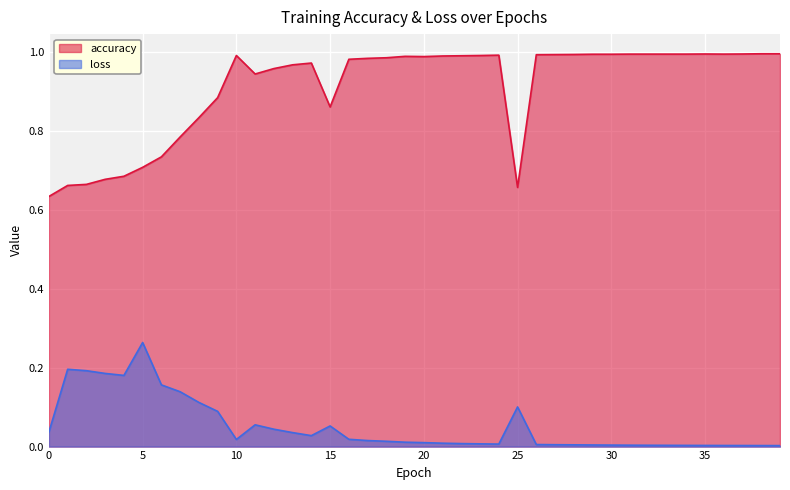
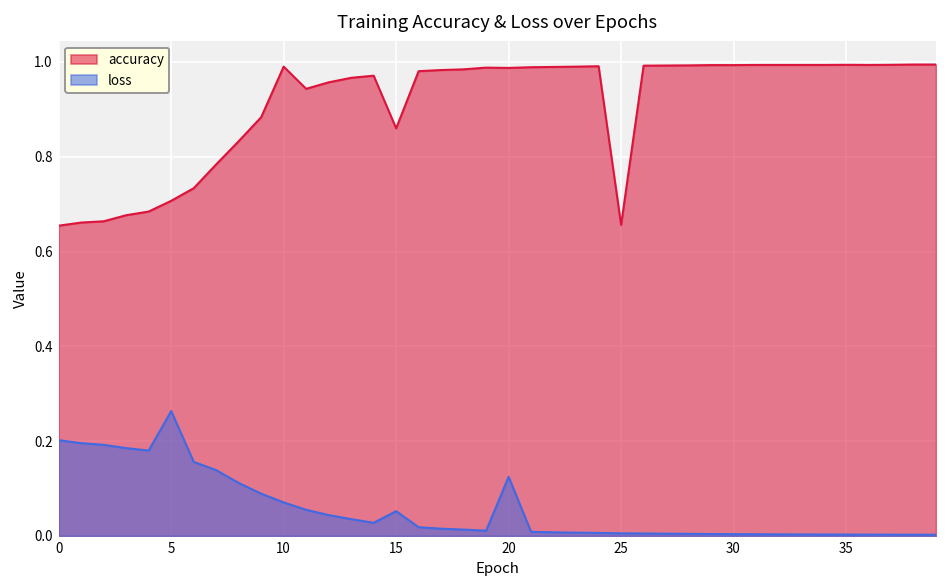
  {
    "accuracy": {
-     "0": 0.63,
+     "0": 0.65,
      "5": 0.71,
      "10": 0.99,
      "15": 0.86,
      "20": 0.99,
      "25": 0.66,
      "30": 0.99,
      "35": 0.99
    },
    "loss": {
-     "0": 0.04,
+     "0": 0.20,
      "5": 0.26,
-     "10": 0.02,
+     "10": 0.07,
      "15": 0.05,
-     "20": 0.01,
-     "25": 0.10,
+     "20": 0.12,
+     "25": 0.01,
      "30": 0.00,
      "35": 0.00
    }
  }
